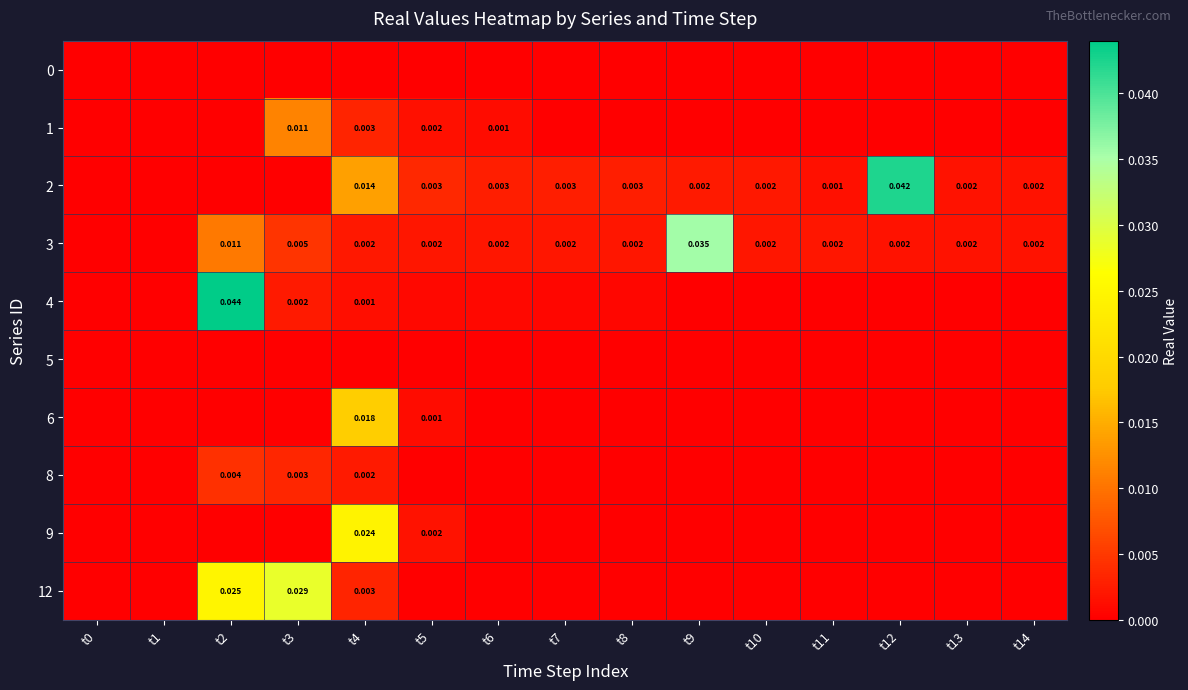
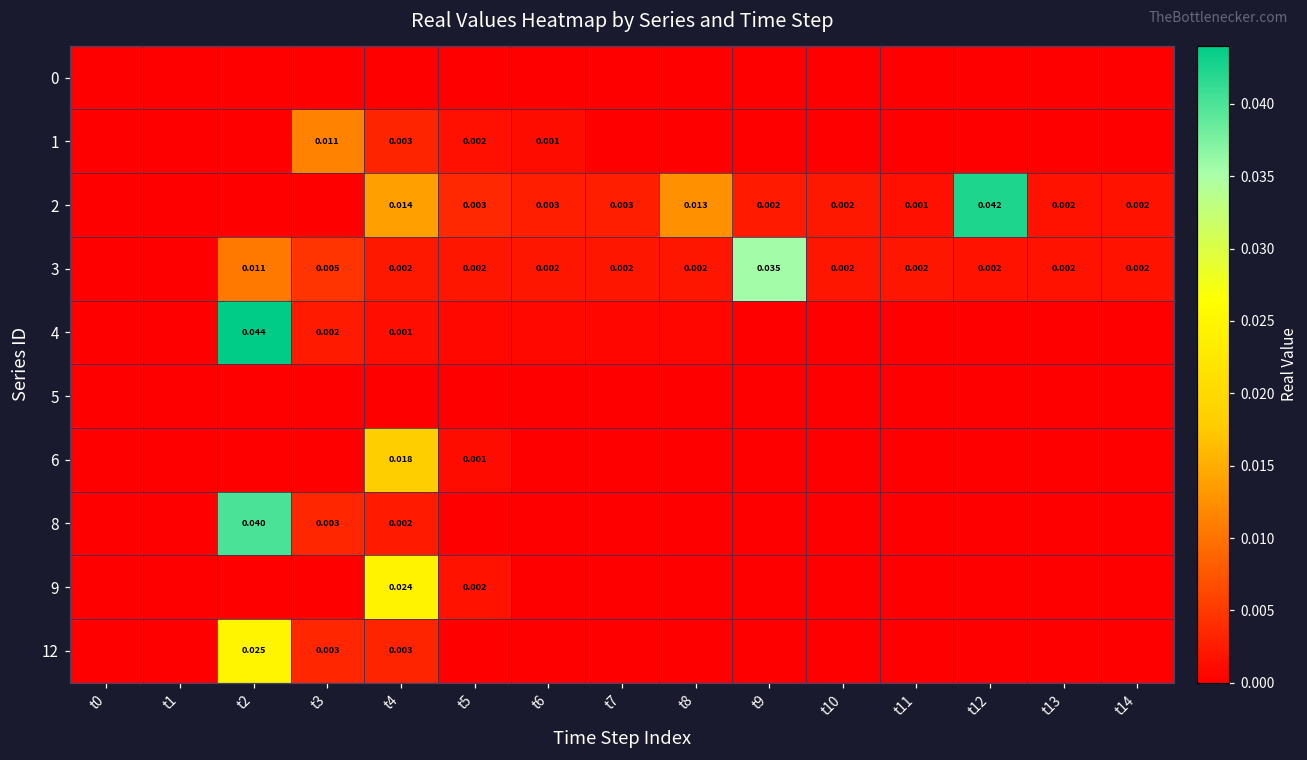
  {
    "1": {
      "t3": 0.011,
      "t4": 0.003,
      "t5": 0.002,
      "t6": 0.001
    },
    "2": {
      "t4": 0.014,
      "t5": 0.003,
      "t6": 0.003,
      "t7": 0.003,
-     "t8": 0.003,
+     "t8": 0.013,
      "t9": 0.002,
      "t10": 0.002,
      "t11": 0.001,
      "t12": 0.042,
      "t13": 0.002,
      "t14": 0.002
    },
    "3": {
      "t2": 0.011,
      "t3": 0.005,
      "t4": 0.002,
      "t5": 0.002,
      "t6": 0.002,
      "t7": 0.002,
      "t8": 0.002,
      "t9": 0.035,
      "t10": 0.002,
      "t11": 0.002,
      "t12": 0.002,
      "t13": 0.002,
      "t14": 0.002
    },
    "4": {
      "t2": 0.044,
      "t3": 0.002,
      "t4": 0.001
    },
    "6": {
      "t4": 0.018,
      "t5": 0.001
    },
    "8": {
-     "t2": 0.004,
+     "t2": 0.040,
      "t3": 0.003,
      "t4": 0.002
    },
    "9": {
      "t4": 0.024,
      "t5": 0.002
    },
    "12": {
      "t2": 0.025,
-     "t3": 0.029,
+     "t3": 0.003,
      "t4": 0.003
    }
  }
